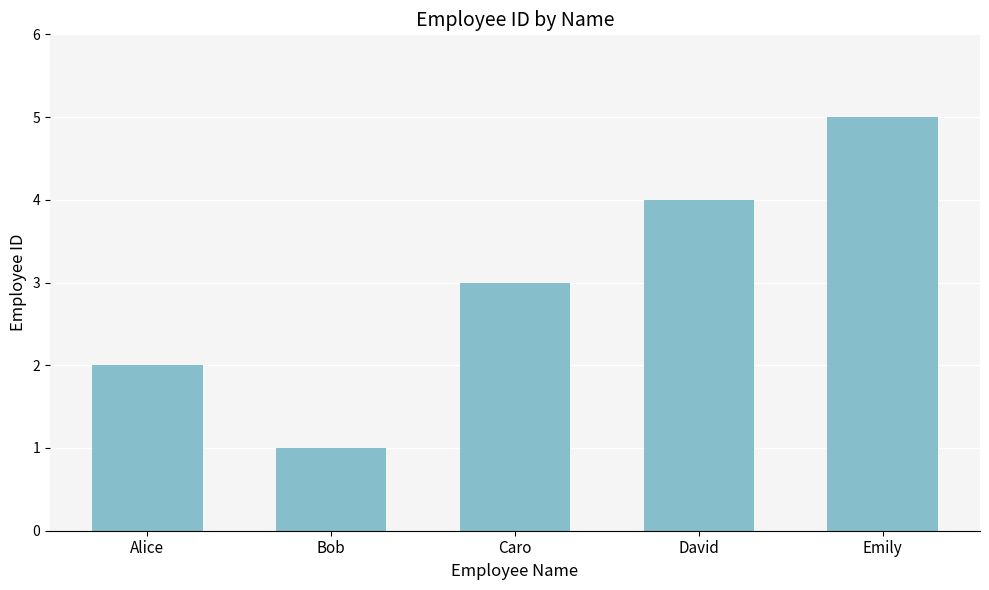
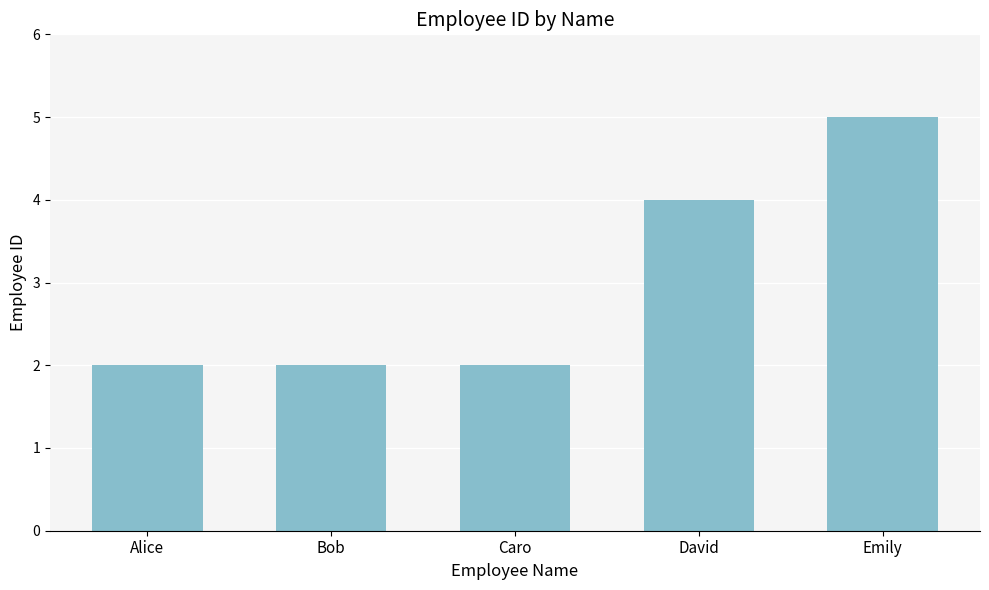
  {
    "Alice": 2,
-   "Bob": 1,
-   "Caro": 3,
+   "Bob": 2,
+   "Caro": 2,
    "David": 4,
    "Emily": 5
  }
